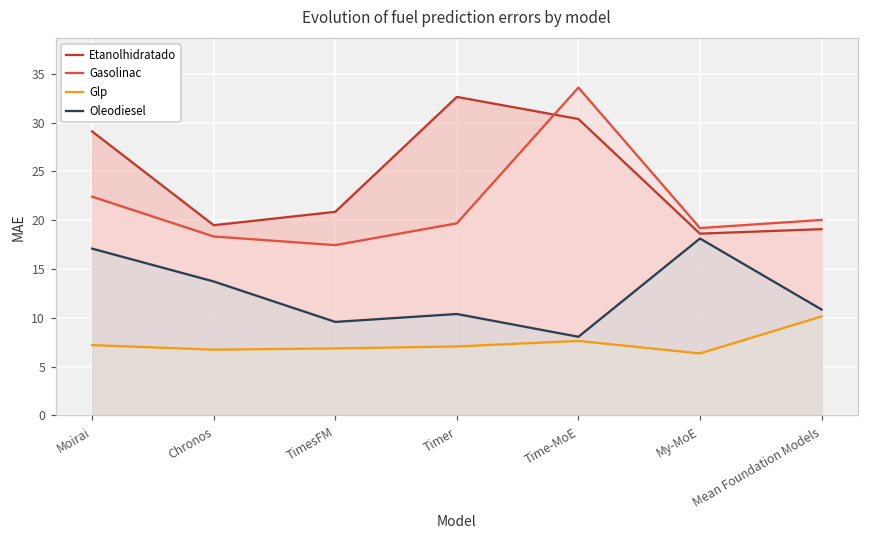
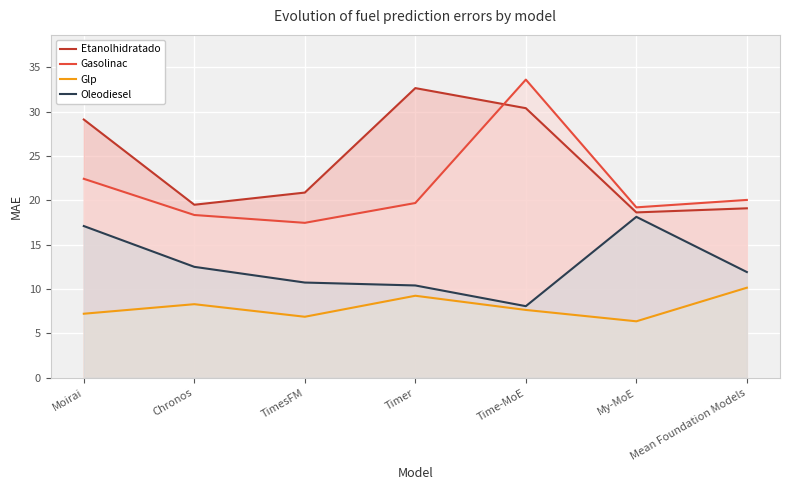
  {
    "Glp": {
      "Moirai": 7,
-     "Chronos": 7,
+     "Chronos": 8,
      "TimesFM": 7,
-     "Timer": 7,
+     "Timer": 9,
      "Time-MoE": 8,
      "My-MoE": 6,
      "Mean Foundation Models": 10
    },
    "Oleodiesel": {
      "Moirai": 17,
-     "Chronos": 14,
-     "TimesFM": 10,
+     "Chronos": 12,
+     "TimesFM": 11,
      "Timer": 10,
      "Time-MoE": 8,
      "My-MoE": 18,
-     "Mean Foundation Models": 11
+     "Mean Foundation Models": 12
    }
  }
